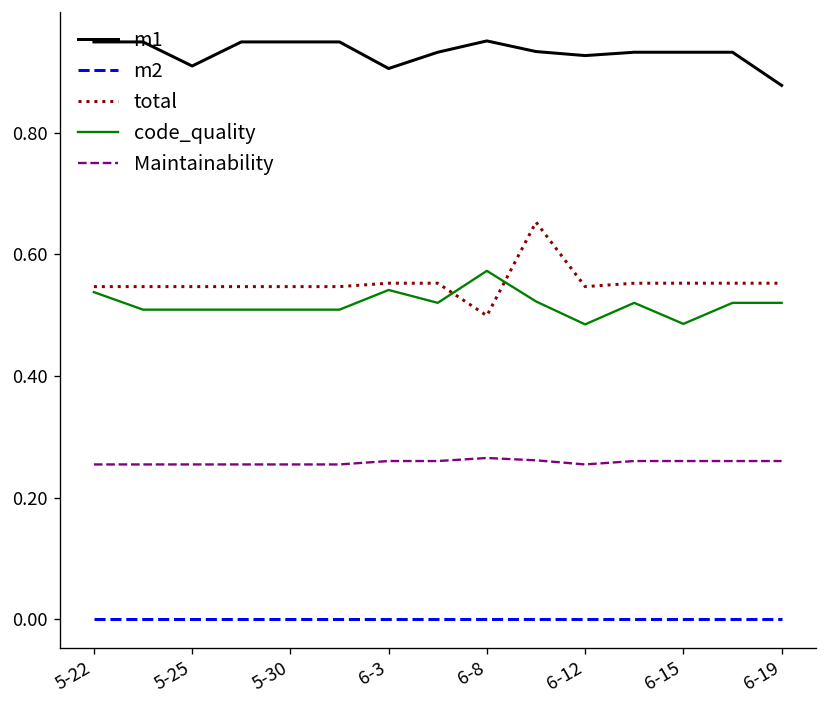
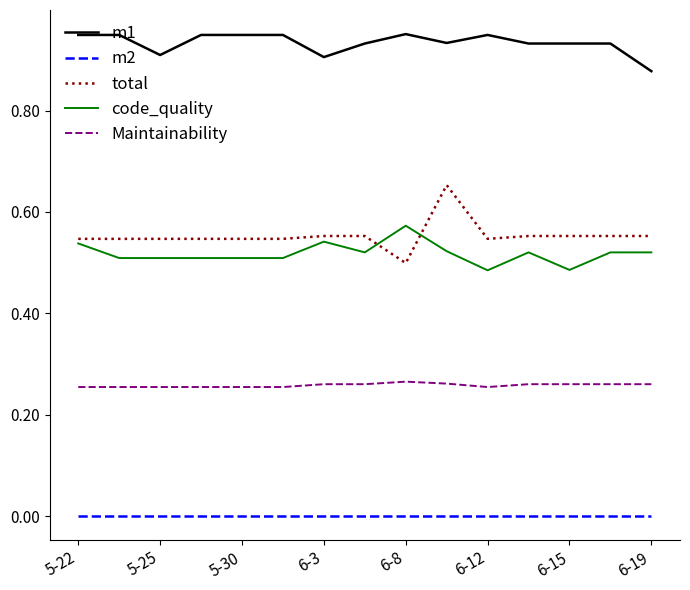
  {
    "m1": {
      "5-22": 0.95,
      "5-25": 0.91,
      "5-30": 0.95,
      "6-3": 0.91,
      "6-8": 0.95,
-     "6-12": 0.93,
+     "6-12": 0.95,
      "6-15": 0.93,
      "6-19": 0.88
    },
    "m2": {
      "5-22": 0.00,
      "5-25": 0.00,
      "5-30": 0.00,
      "6-3": 0.00,
      "6-8": 0.00,
      "6-12": 0.00,
      "6-15": 0.00,
      "6-19": 0.00
    },
    "total": {
      "5-22": 0.55,
      "5-25": 0.55,
      "5-30": 0.55,
      "6-3": 0.55,
      "6-8": 0.50,
      "6-12": 0.55,
      "6-15": 0.55,
      "6-19": 0.55
    },
    "code_quality": {
      "5-22": 0.54,
      "5-25": 0.51,
      "5-30": 0.51,
      "6-3": 0.54,
      "6-8": 0.57,
      "6-12": 0.48,
      "6-15": 0.49,
      "6-19": 0.52
    },
    "Maintainability": {
      "5-22": 0.25,
      "5-25": 0.25,
      "5-30": 0.25,
      "6-3": 0.26,
      "6-8": 0.27,
      "6-12": 0.25,
      "6-15": 0.26,
      "6-19": 0.26
    }
  }
